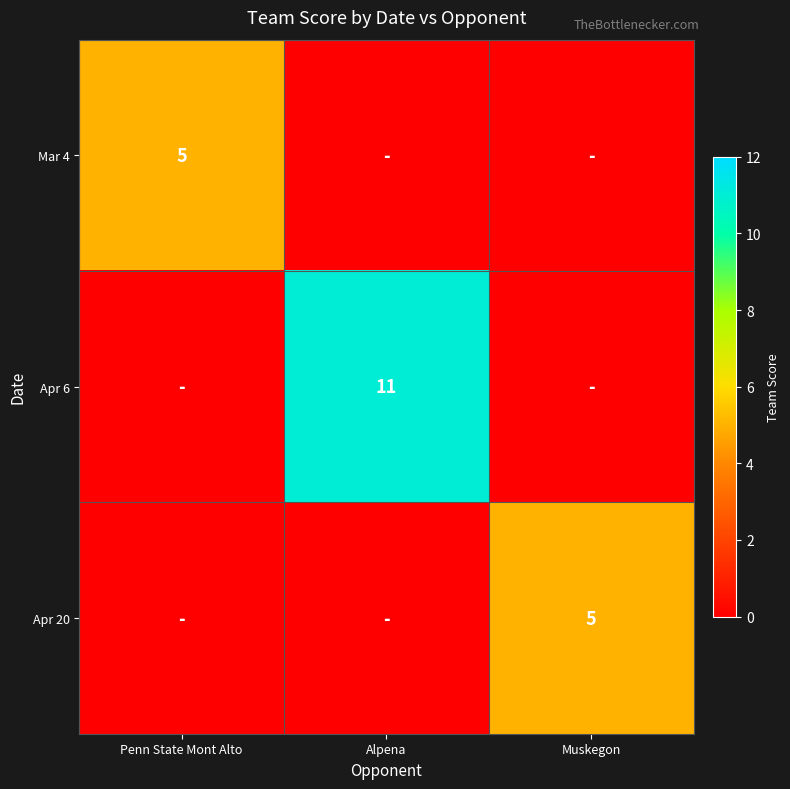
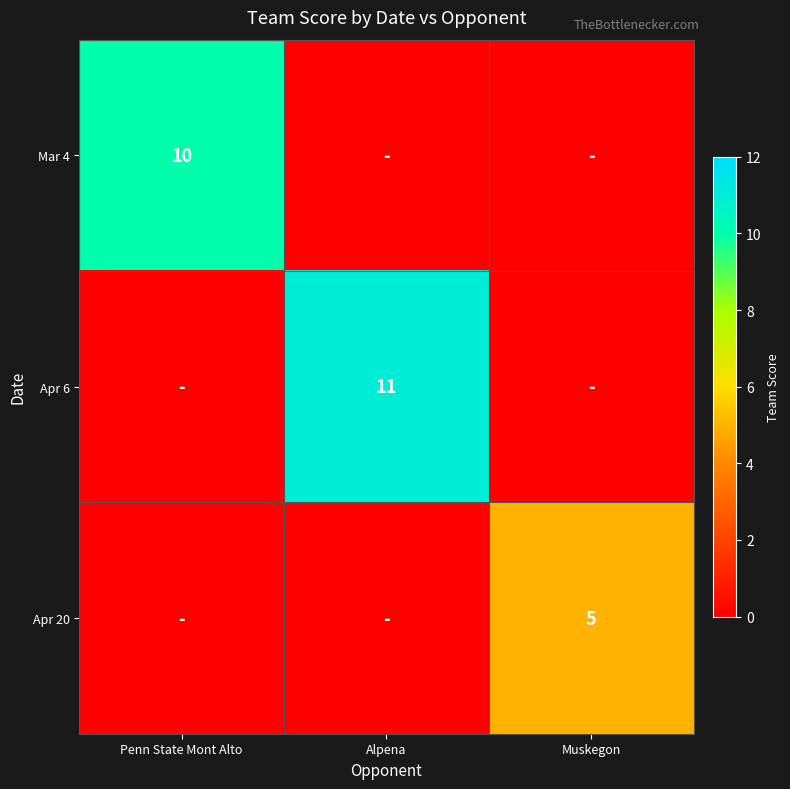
  {
    "Mar 4": {
-     "Penn State Mont Alto": 5
+     "Penn State Mont Alto": 10
    },
    "Apr 6": {
      "Alpena": 11
    },
    "Apr 20": {
      "Muskegon": 5
    }
  }
